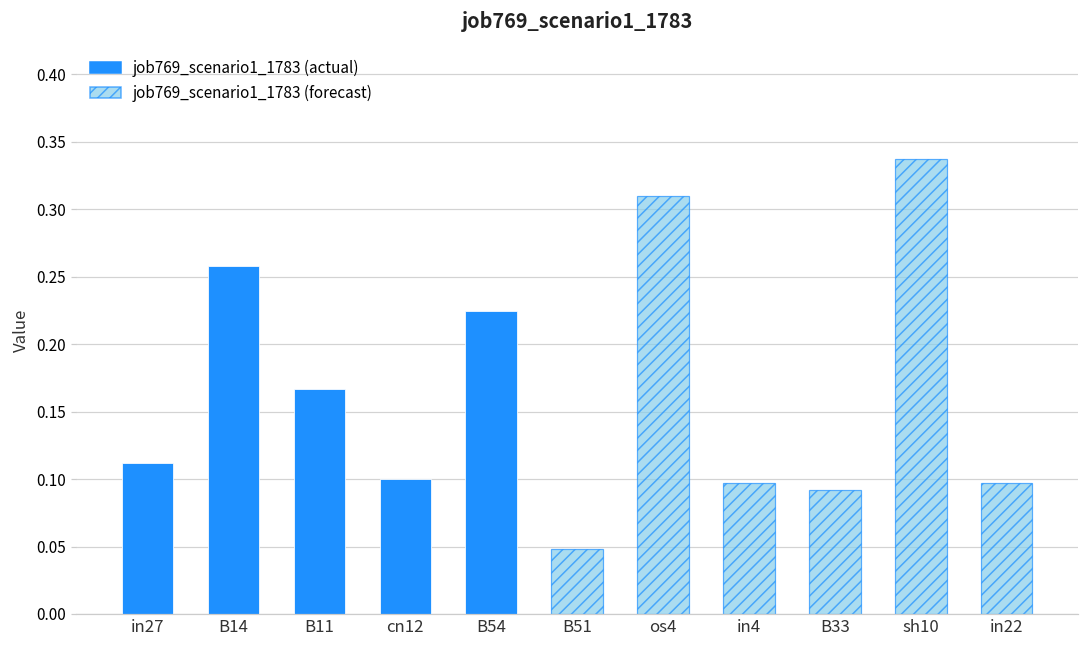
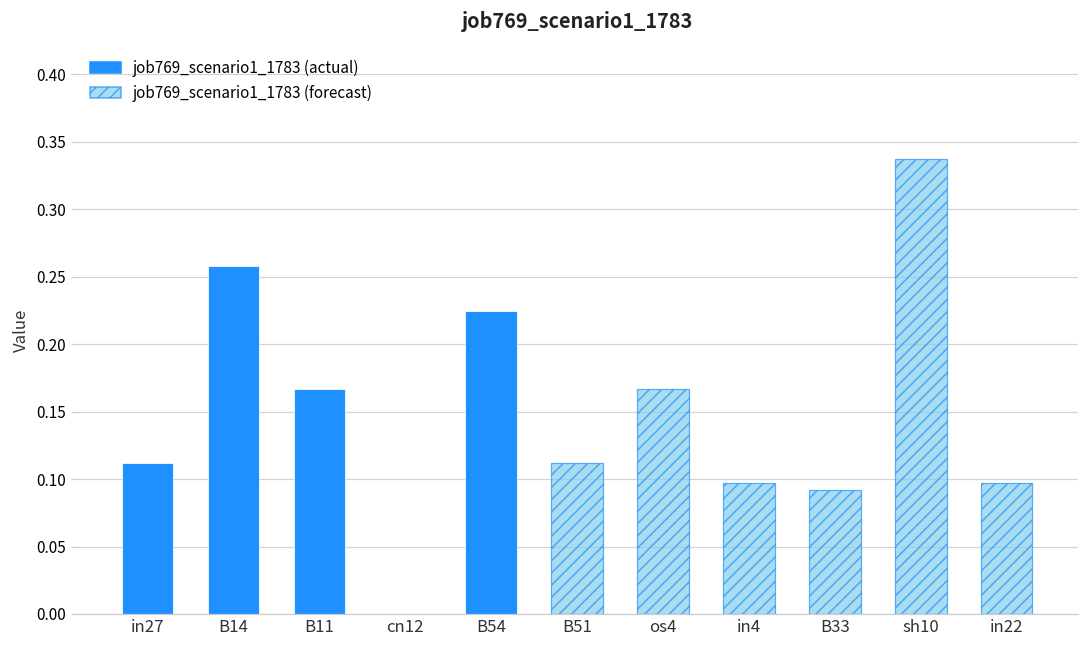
  {
    "in27": 0.112,
    "B14": 0.258,
    "B11": 0.167,
-   "cn12": 0.1,
+   "cn12": 0.0,
    "B54": 0.224,
-   "B51": 0.048,
-   "os4": 0.310,
+   "B51": 0.112,
+   "os4": 0.167,
    "in4": 0.097,
    "B33": 0.092,
    "sh10": 0.337,
    "in22": 0.097
  }
